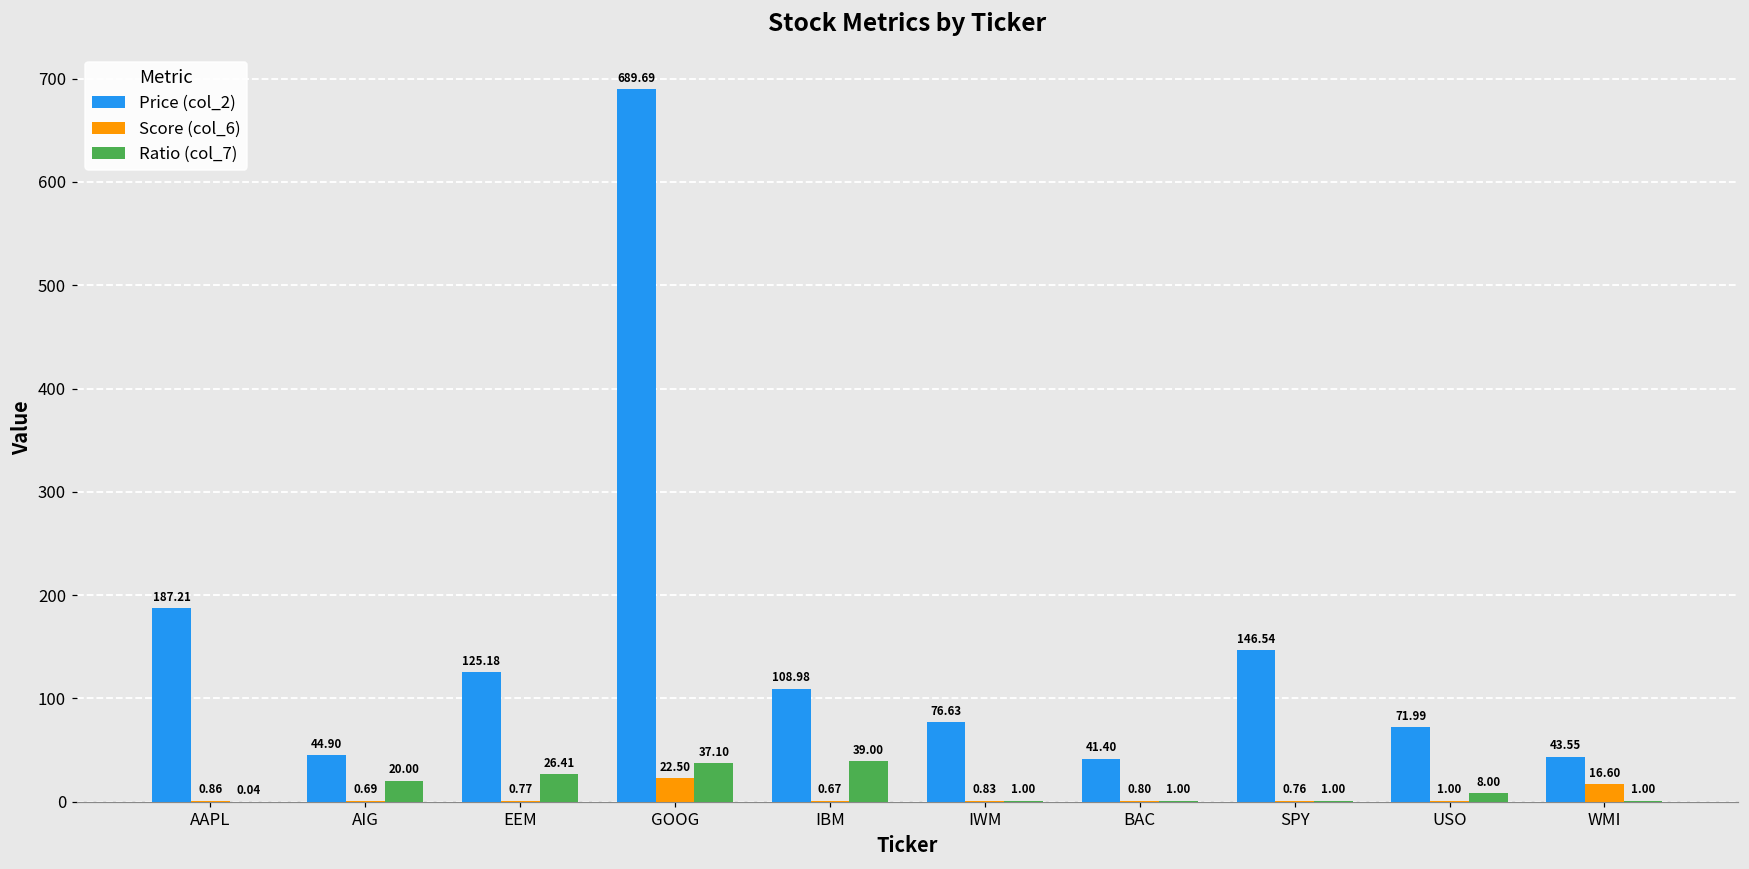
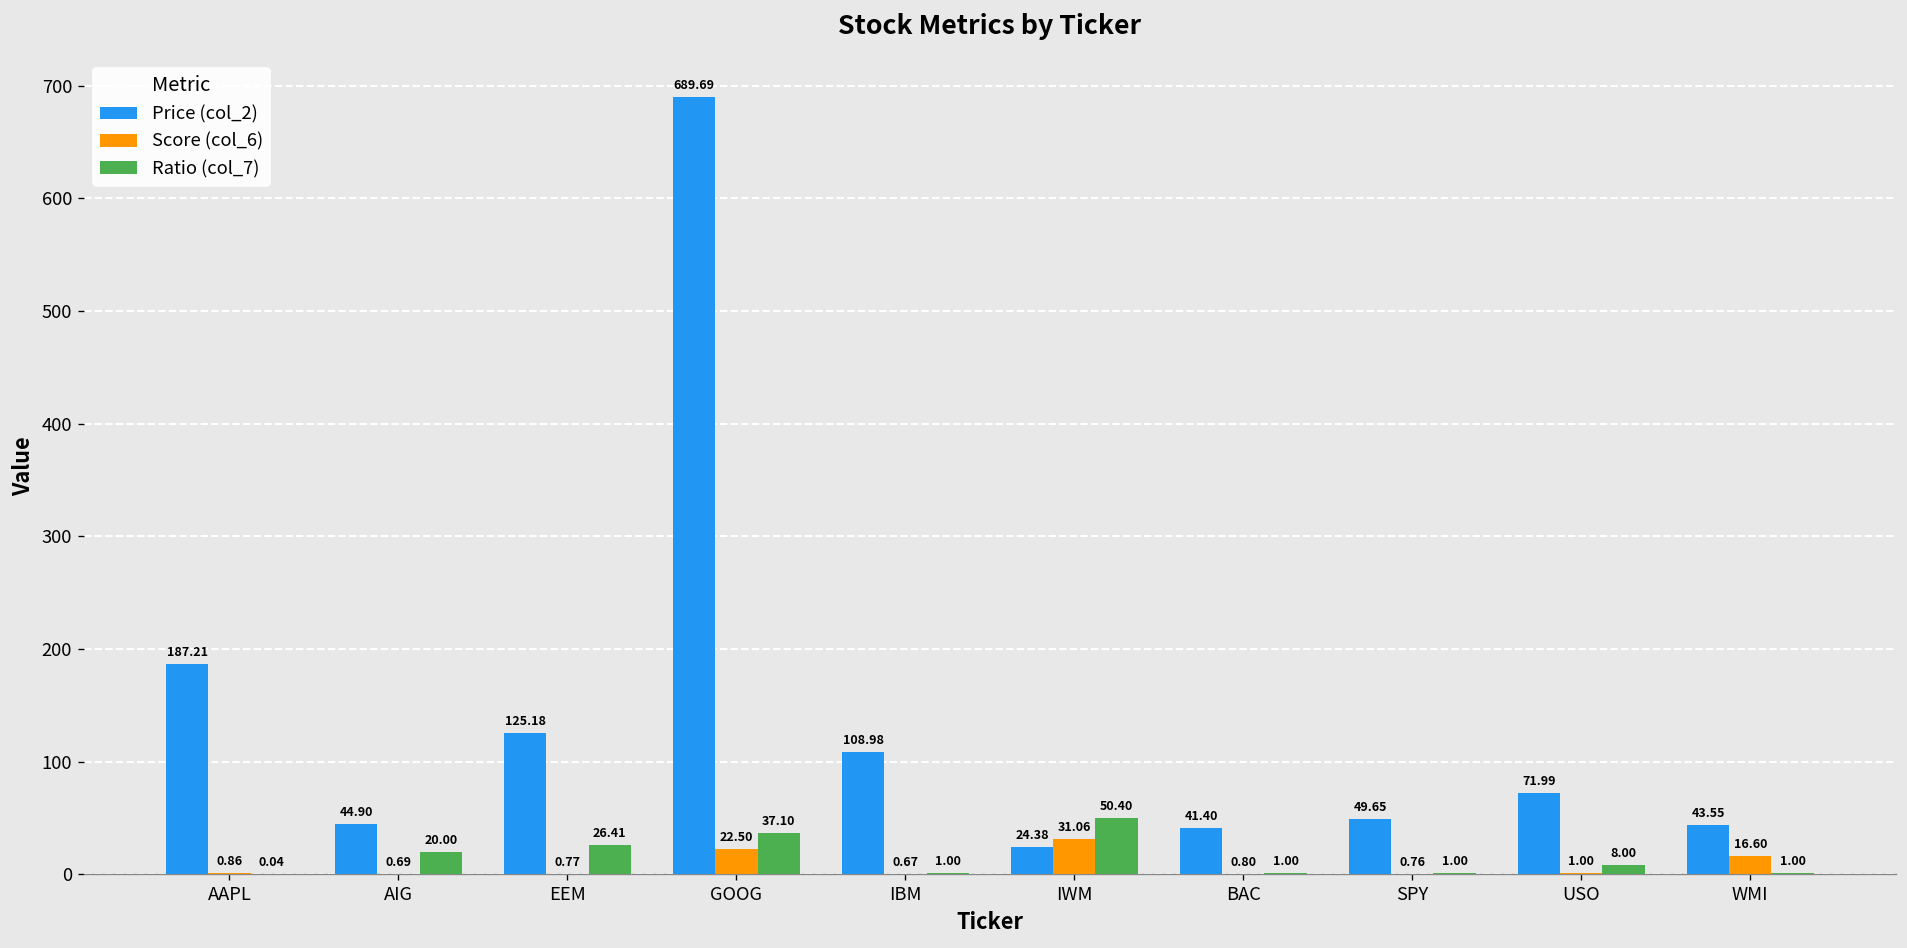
  {
    "Price (col_2)": {
      "AAPL": 187.21,
      "AIG": 44.90,
      "EEM": 125.18,
      "GOOG": 689.69,
      "IBM": 108.98,
-     "IWM": 76.63,
+     "IWM": 24.38,
      "BAC": 41.40,
-     "SPY": 146.54,
+     "SPY": 49.65,
      "USO": 71.99,
      "WMI": 43.55
    },
    "Score (col_6)": {
      "AAPL": 0.86,
      "AIG": 0.69,
      "EEM": 0.77,
      "GOOG": 22.50,
      "IBM": 0.67,
-     "IWM": 0.83,
+     "IWM": 31.06,
      "BAC": 0.80,
      "SPY": 0.76,
      "USO": 1.00,
      "WMI": 16.60
    },
    "Ratio (col_7)": {
      "AAPL": 0.04,
      "AIG": 20.00,
      "EEM": 26.41,
      "GOOG": 37.10,
-     "IBM": 39.00,
-     "IWM": 1.00,
+     "IBM": 1.00,
+     "IWM": 50.40,
      "BAC": 1.00,
      "SPY": 1.00,
      "USO": 8.00,
      "WMI": 1.00
    }
  }
